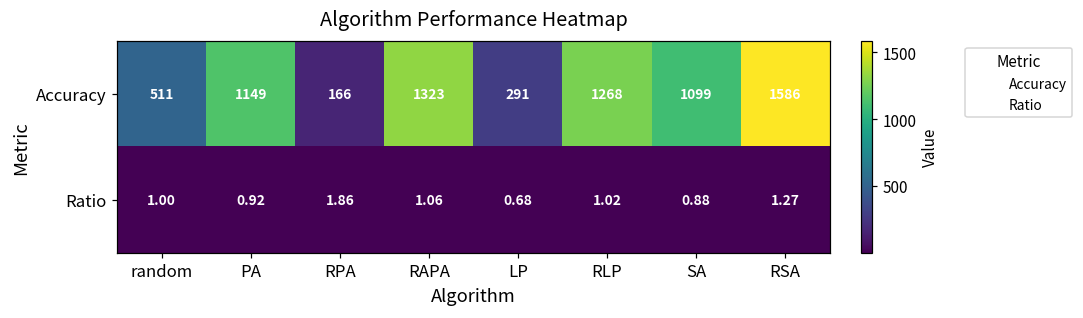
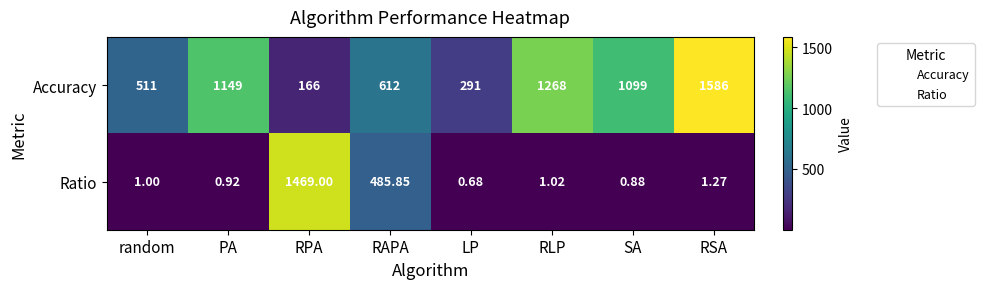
  {
    "Accuracy": {
      "random": 511,
      "PA": 1149,
      "RPA": 166,
-     "RAPA": 1323,
+     "RAPA": 612,
      "LP": 291,
      "RLP": 1268,
      "SA": 1099,
      "RSA": 1586
    },
    "Ratio": {
      "random": 1.00,
      "PA": 0.92,
-     "RPA": 1.86,
-     "RAPA": 1.06,
+     "RPA": 1469.00,
+     "RAPA": 485.85,
      "LP": 0.68,
      "RLP": 1.02,
      "SA": 0.88,
      "RSA": 1.27
    }
  }
